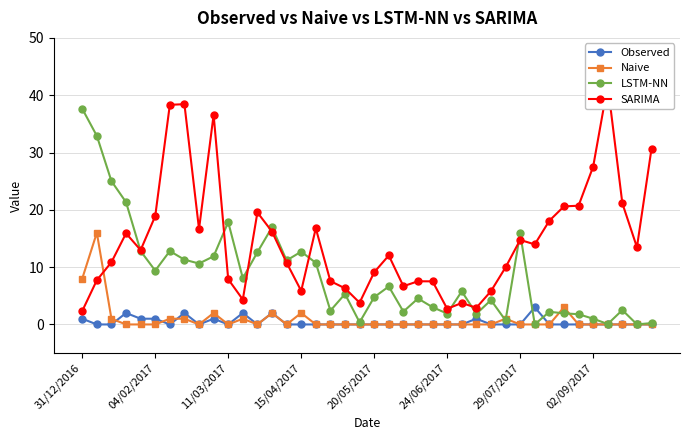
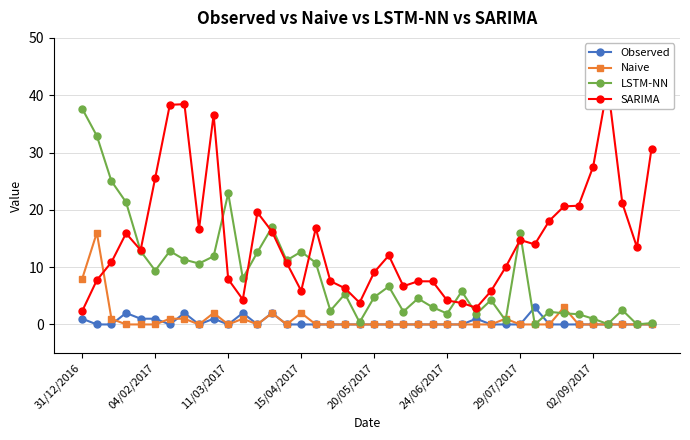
  {
    "Observed": {
      "31/12/2016": 1,
      "04/02/2017": 1,
      "15/04/2017": 0
    },
    "Naive": {
      "31/12/2016": 8,
      "04/02/2017": 0,
      "15/04/2017": 2
    },
    "LSTM-NN": {
      "31/12/2016": 38,
      "04/02/2017": 9,
-     "11/03/2017": 18,
+     "11/03/2017": 23,
      "15/04/2017": 13,
      "20/05/2017": 5,
      "24/06/2017": 2,
      "29/07/2017": 16,
      "02/09/2017": 1
    },
    "SARIMA": {
      "31/12/2016": 2,
-     "04/02/2017": 19,
+     "04/02/2017": 26,
      "11/03/2017": 8,
      "15/04/2017": 6,
      "20/05/2017": 9,
-     "24/06/2017": 3,
+     "24/06/2017": 4,
      "29/07/2017": 15,
      "02/09/2017": 28
    }
  }
